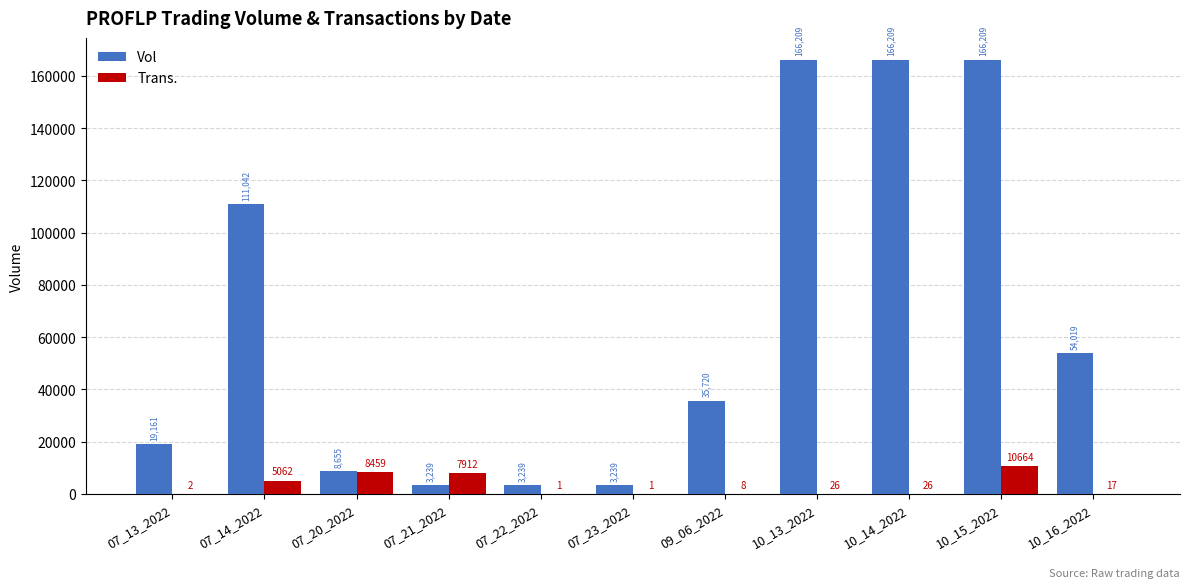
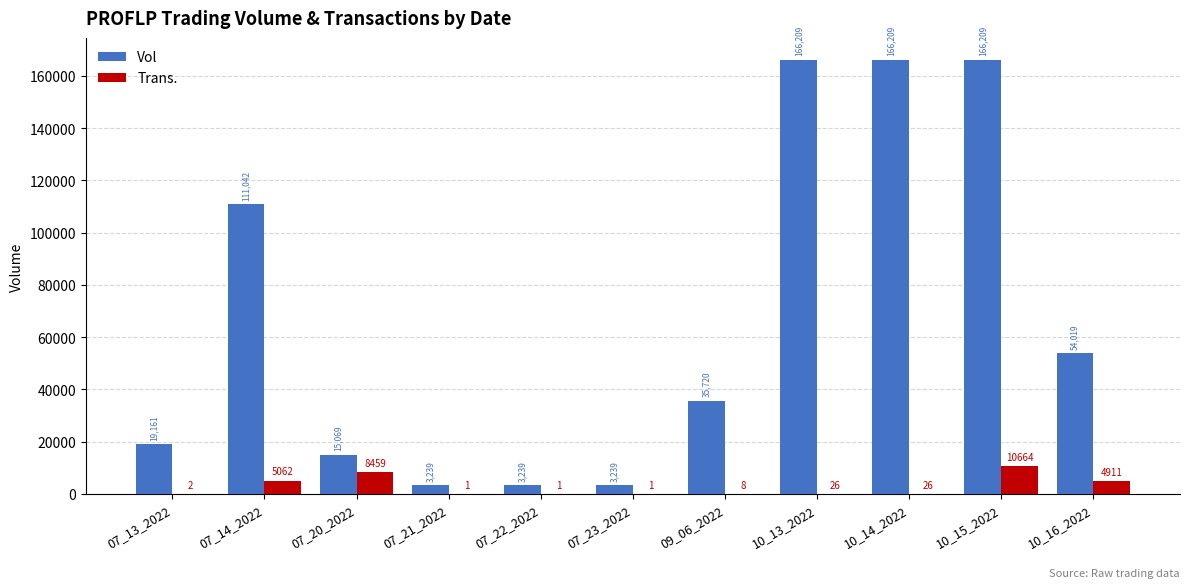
  {
    "Vol": {
      "07_13_2022": "19,161",
      "07_14_2022": "111,042",
-     "07_20_2022": "8,655",
+     "07_20_2022": "15,069",
      "07_21_2022": "3,239",
      "07_22_2022": "3,239",
      "07_23_2022": "3,239",
      "09_06_2022": "35,720",
      "10_13_2022": "166,209",
      "10_14_2022": "166,209",
      "10_15_2022": "166,209",
      "10_16_2022": "54,019"
    },
    "Trans.": {
      "07_13_2022": "2",
      "07_14_2022": "5062",
      "07_20_2022": "8459",
-     "07_21_2022": "7912",
+     "07_21_2022": "1",
      "07_22_2022": "1",
      "07_23_2022": "1",
      "09_06_2022": "8",
      "10_13_2022": "26",
      "10_14_2022": "26",
      "10_15_2022": "10664",
-     "10_16_2022": "17"
+     "10_16_2022": "4911"
    }
  }
